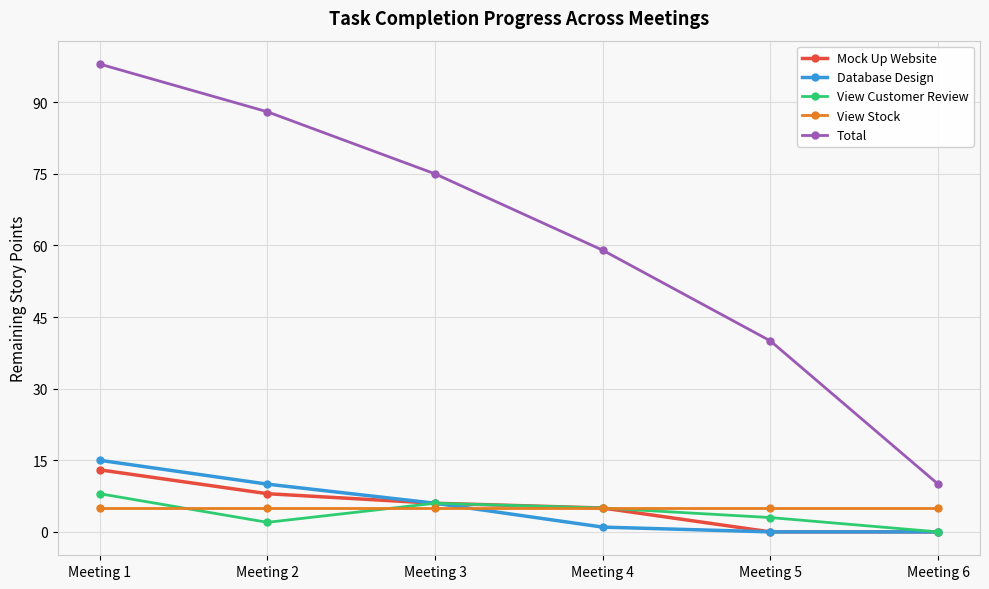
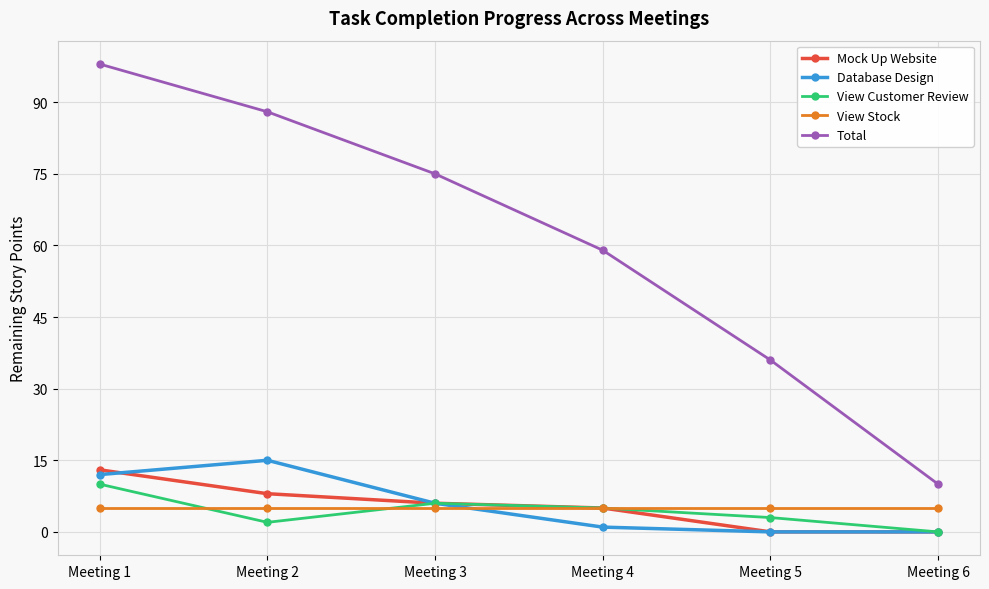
  {
    "Database Design": {
-     "Meeting 1": 15,
-     "Meeting 2": 10,
+     "Meeting 1": 12,
+     "Meeting 2": 15,
      "Meeting 4": 1
    },
    "View Customer Review": {
-     "Meeting 1": 8,
+     "Meeting 1": 10,
      "Meeting 2": 2,
      "Meeting 5": 3
    },
    "Total": {
      "Meeting 1": 98,
      "Meeting 2": 88,
      "Meeting 3": 75,
      "Meeting 4": 59,
-     "Meeting 5": 40,
+     "Meeting 5": 36,
      "Meeting 6": 10
    }
  }
